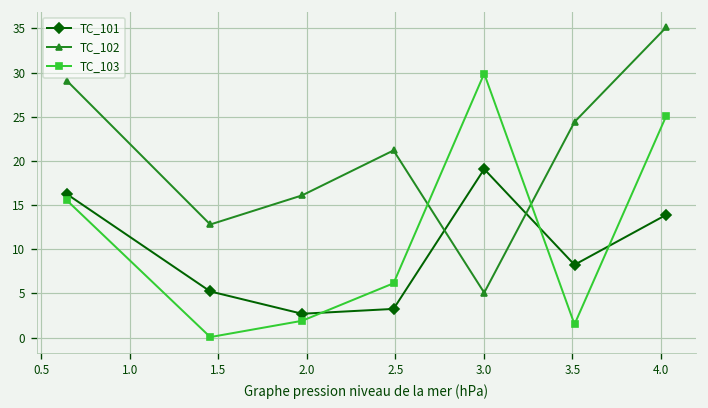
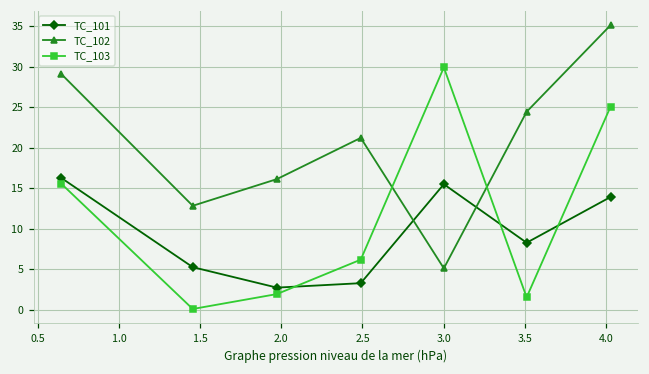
  {
    "TC_101": {
-     "3.0": 19
+     "3.0": 15
    },
    "TC_102": {
      "3.0": 5
    },
    "TC_103": {
      "3.0": 30
    }
  }
